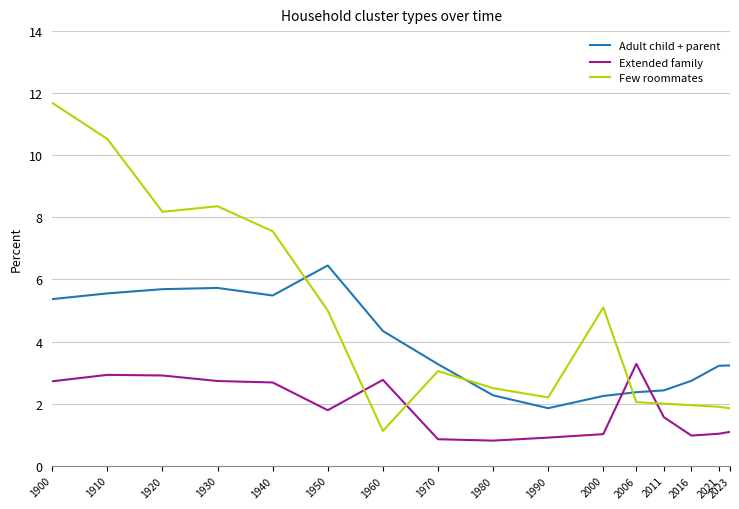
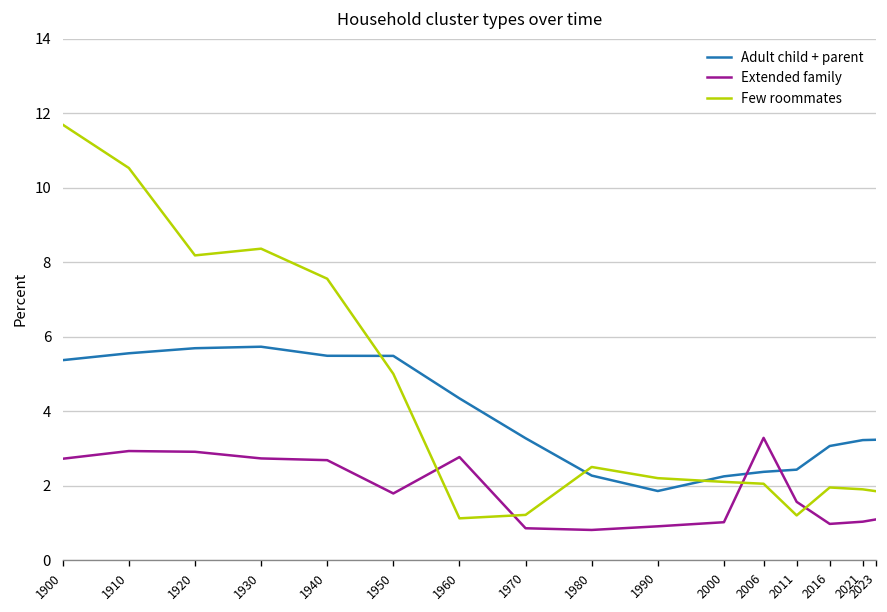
  {
    "Adult child + parent": {
      "1900": 5.4,
      "1910": 5.6,
      "1920": 5.7,
      "1930": 5.7,
      "1940": 5.5,
-     "1950": 6.5,
+     "1950": 5.5,
      "1960": 4.3,
      "1970": 3.3,
      "1980": 2.3,
      "1990": 1.9,
      "2000": 2.2,
      "2006": 2.4,
      "2011": 2.4,
-     "2016": 2.7,
+     "2016": 3.1,
      "2021": 3.2,
      "2023": 3.2
    },
    "Extended family": {
      "1900": 2.7,
      "1910": 2.9,
      "1920": 2.9,
      "1930": 2.7,
      "1940": 2.7,
      "1950": 1.8,
      "1960": 2.8,
      "1970": 0.9,
      "1980": 0.8,
      "1990": 0.9,
      "2000": 1.0,
      "2006": 3.3,
      "2011": 1.6,
      "2016": 1.0,
      "2021": 1.0,
      "2023": 1.1
    },
    "Few roommates": {
      "1900": 11.7,
      "1910": 10.5,
      "1920": 8.2,
      "1930": 8.4,
      "1940": 7.6,
      "1950": 5.0,
      "1960": 1.1,
-     "1970": 3.0,
+     "1970": 1.2,
      "1980": 2.5,
      "1990": 2.2,
-     "2000": 5.1,
+     "2000": 2.1,
      "2006": 2.1,
-     "2011": 2.0,
+     "2011": 1.2,
      "2016": 2.0,
      "2021": 1.9,
      "2023": 1.9
    }
  }
